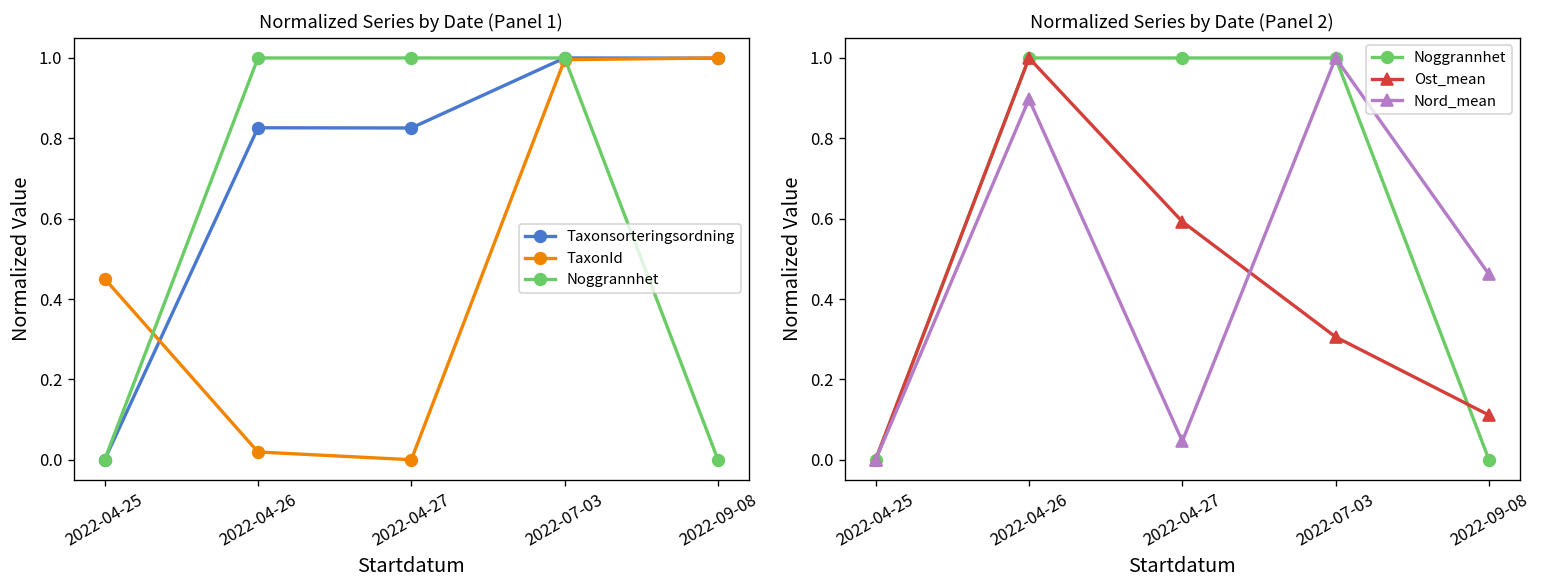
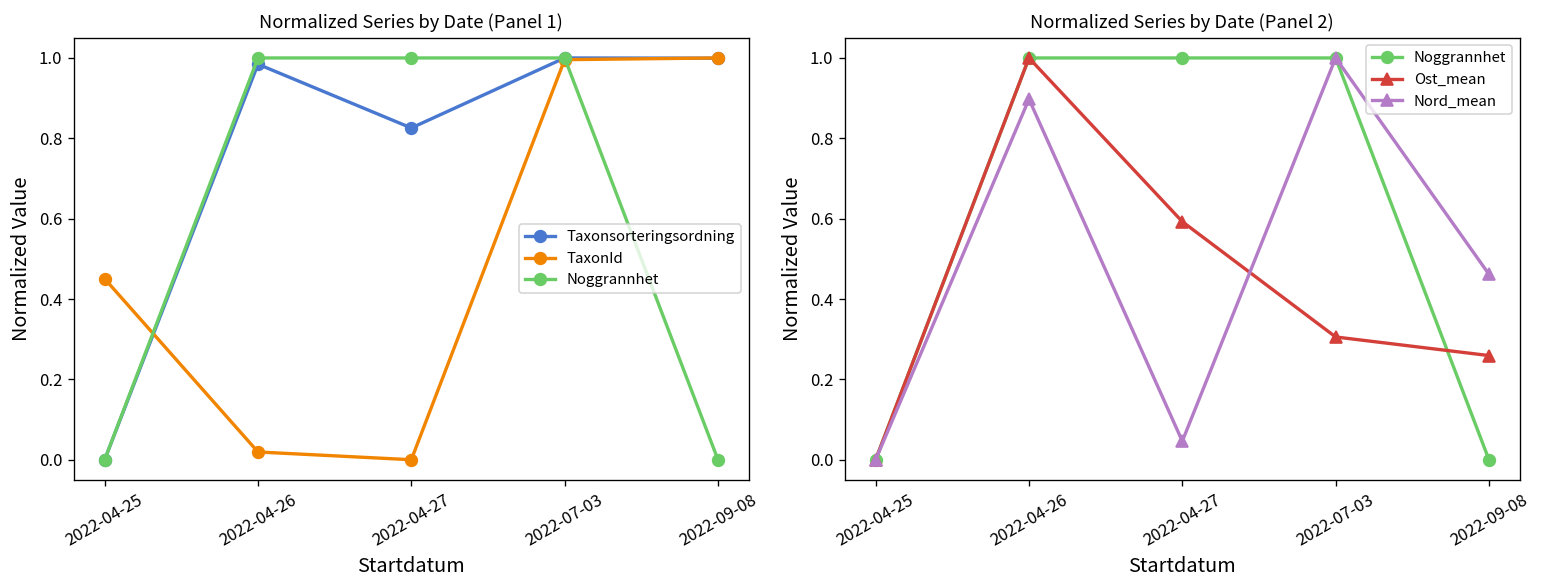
  {
    "Normalized Series by Date (Panel 1)": {
      "Taxonsorteringsordning": {
-       "2022-04-26": 0.83,
+       "2022-04-26": 0.98,
        "2022-04-27": 0.83
      },
      "TaxonId": {
        "2022-04-25": 0.45,
        "2022-04-26": 0.02,
        "2022-04-27": 0.00
      },
      "Noggrannhet": {
        "2022-04-26": 1.00,
        "2022-04-27": 1.00,
        "2022-09-08": 0.00
      }
    },
    "Normalized Series by Date (Panel 2)": {
      "Noggrannhet": {
        "2022-04-27": 1.00,
        "2022-09-08": 0.00
      },
      "Ost_mean": {
        "2022-04-27": 0.59,
        "2022-07-03": 0.31,
-       "2022-09-08": 0.11
+       "2022-09-08": 0.26
      },
      "Nord_mean": {
        "2022-04-26": 0.90,
        "2022-04-27": 0.05,
        "2022-09-08": 0.46
      }
    }
  }
